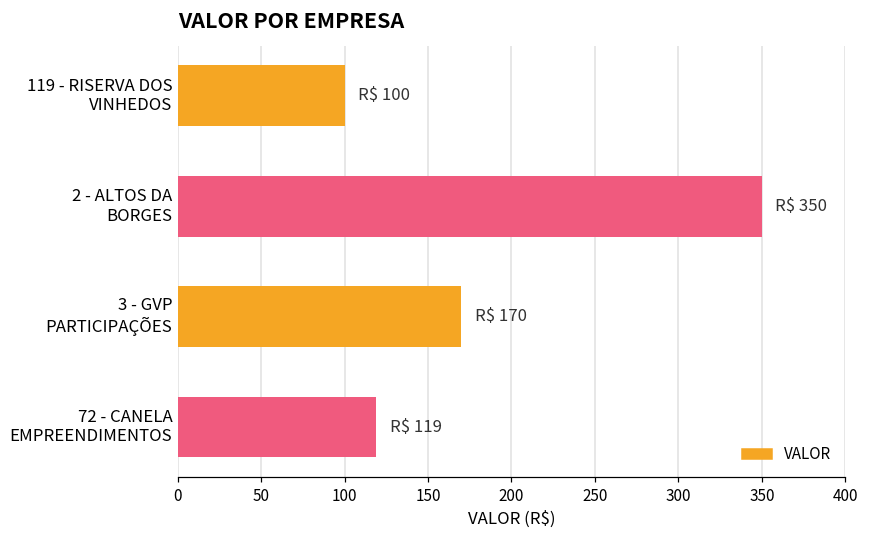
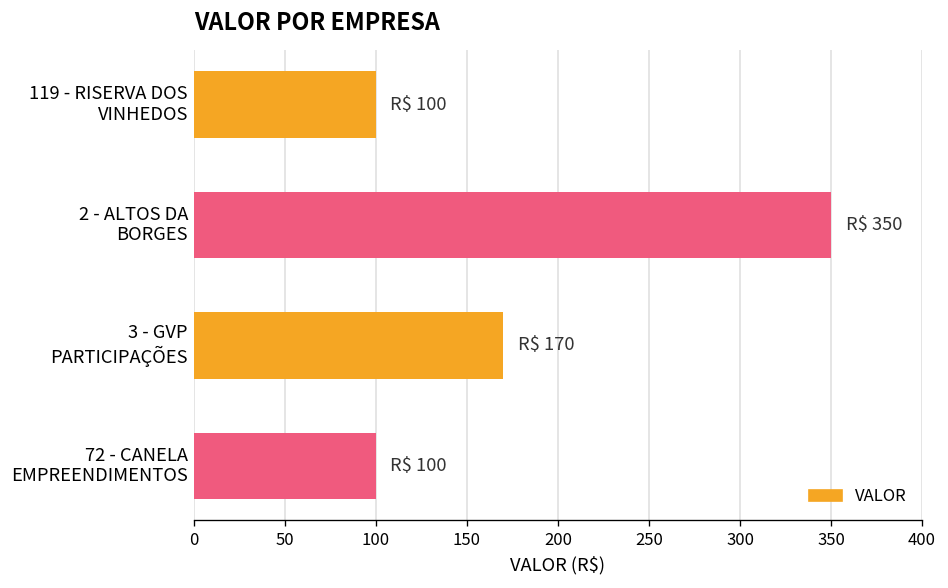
  {
    "119 - RISERVA DOS VINHEDOS": 100,
    "2 - ALTOS DA BORGES": 350,
    "3 - GVP PARTICIPAÇÕES": 170,
-   "72 - CANELA EMPREENDIMENTOS": 119
+   "72 - CANELA EMPREENDIMENTOS": 100
  }
